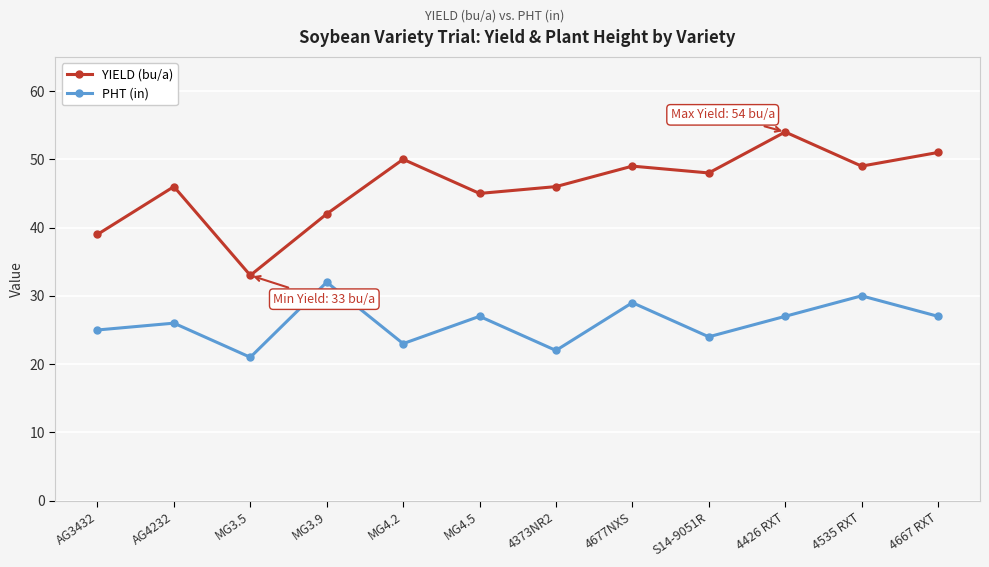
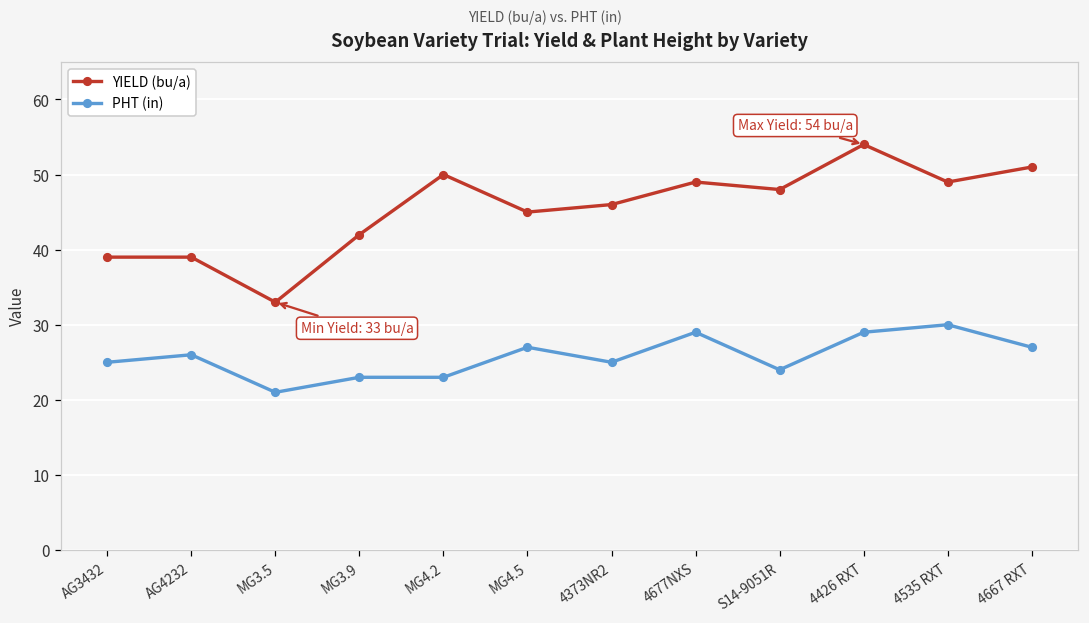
  {
    "YIELD (bu/a)": {
      "AG3432": 39,
-     "AG4232": 46,
+     "AG4232": 39,
      "MG3.9": 42,
      "MG4.2": 50,
      "MG4.5": 45,
      "4373NR2": 46,
      "4677NXS": 49,
      "S14-9051R": 48,
      "4535 RXT": 49,
      "4667 RXT": 51
    },
    "PHT (in)": {
      "AG3432": 25,
      "AG4232": 26,
      "MG3.5": 21,
-     "MG3.9": 32,
+     "MG3.9": 23,
      "MG4.2": 23,
      "MG4.5": 27,
-     "4373NR2": 22,
+     "4373NR2": 25,
      "4677NXS": 29,
      "S14-9051R": 24,
-     "4426 RXT": 27,
+     "4426 RXT": 29,
      "4535 RXT": 30,
      "4667 RXT": 27
    }
  }
